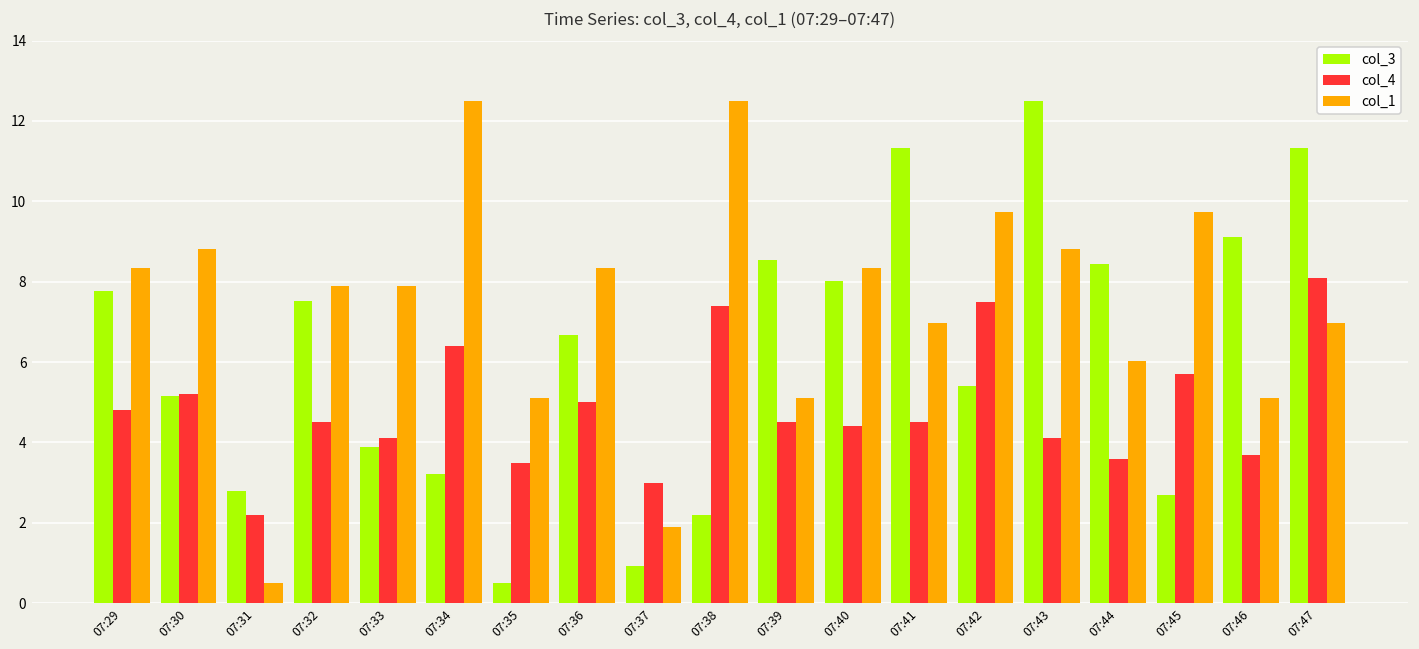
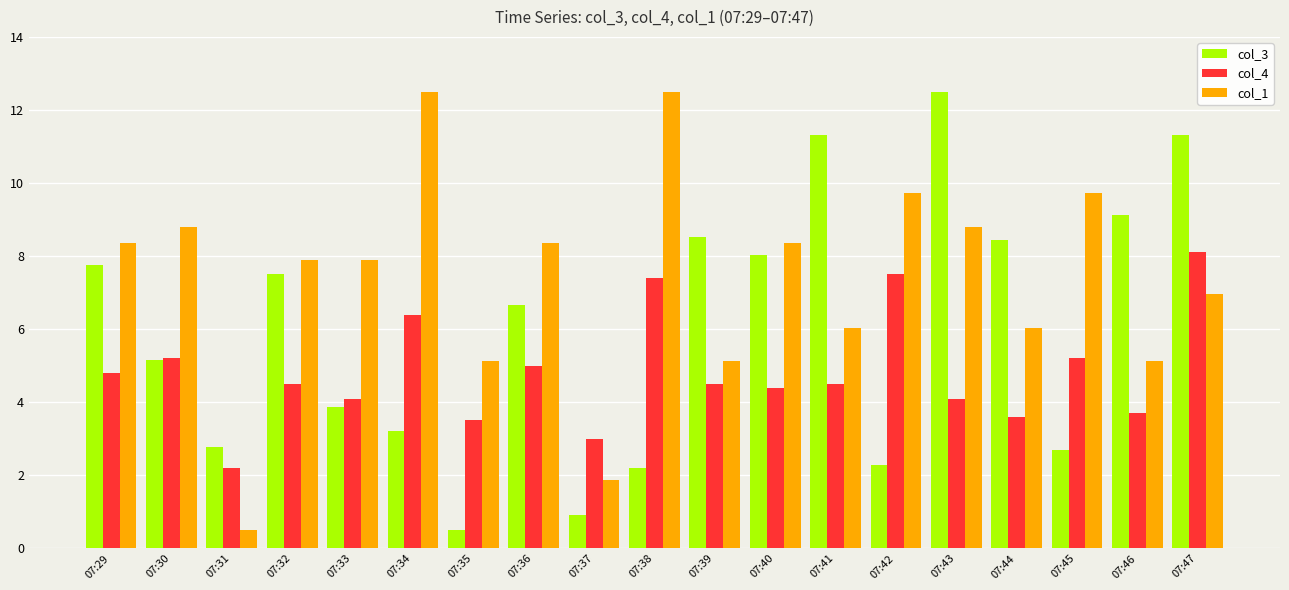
  {
    "col_3": {
      "07:29": 7.8,
      "07:30": 5.1,
      "07:31": 2.8,
      "07:32": 7.5,
      "07:33": 3.9,
      "07:34": 3.2,
      "07:35": 0.5,
      "07:36": 6.7,
      "07:37": 0.9,
      "07:38": 2.2,
      "07:39": 8.5,
      "07:40": 8.0,
      "07:41": 11.3,
-     "07:42": 5.4,
+     "07:42": 2.3,
      "07:43": 12.5,
      "07:44": 8.4,
      "07:45": 2.7,
      "07:46": 9.1,
      "07:47": 11.3
    },
    "col_4": {
      "07:29": 4.8,
      "07:30": 5.2,
      "07:31": 2.2,
      "07:32": 4.5,
      "07:33": 4.1,
      "07:34": 6.4,
      "07:35": 3.5,
      "07:36": 5.0,
      "07:37": 3.0,
      "07:38": 7.4,
      "07:39": 4.5,
      "07:40": 4.4,
      "07:41": 4.5,
      "07:42": 7.5,
      "07:43": 4.1,
      "07:44": 3.6,
-     "07:45": 5.7,
+     "07:45": 5.2,
      "07:46": 3.7,
      "07:47": 8.1
    },
    "col_1": {
      "07:29": 8.3,
      "07:30": 8.8,
      "07:31": 0.5,
      "07:32": 7.9,
      "07:33": 7.9,
      "07:34": 12.5,
      "07:35": 5.1,
      "07:36": 8.3,
      "07:37": 1.9,
      "07:38": 12.5,
      "07:39": 5.1,
      "07:40": 8.3,
-     "07:41": 7.0,
+     "07:41": 6.0,
      "07:42": 9.7,
      "07:43": 8.8,
      "07:44": 6.0,
      "07:45": 9.7,
      "07:46": 5.1,
      "07:47": 7.0
    }
  }
